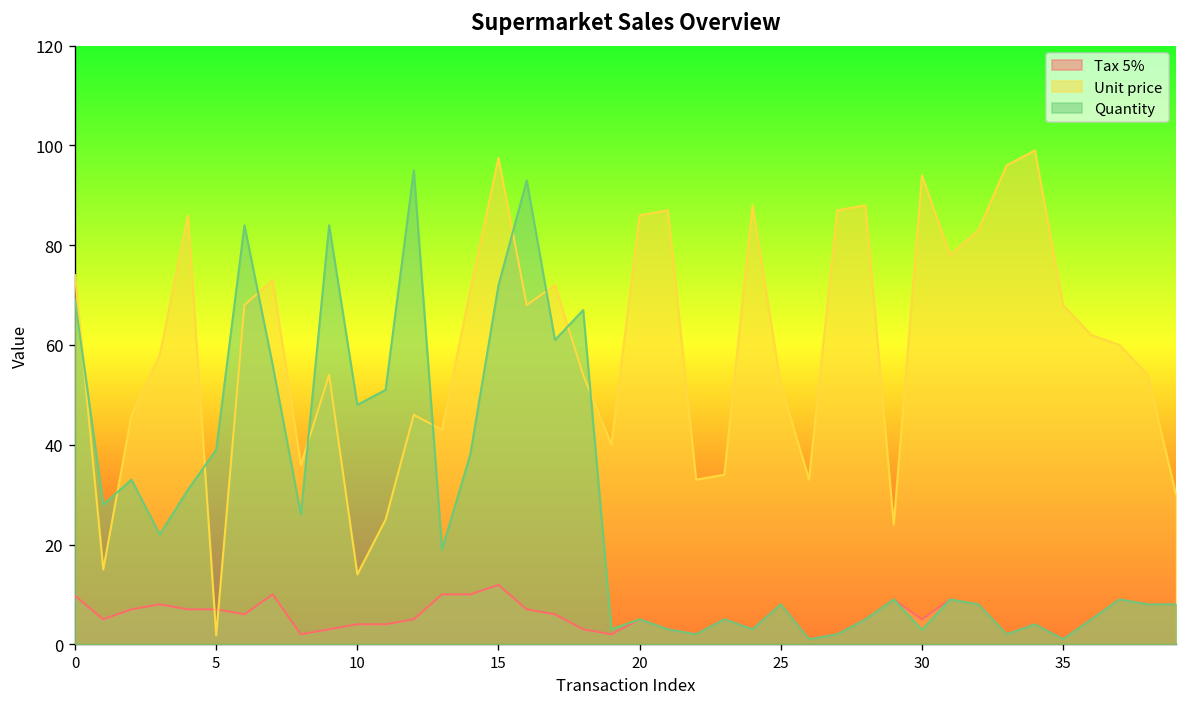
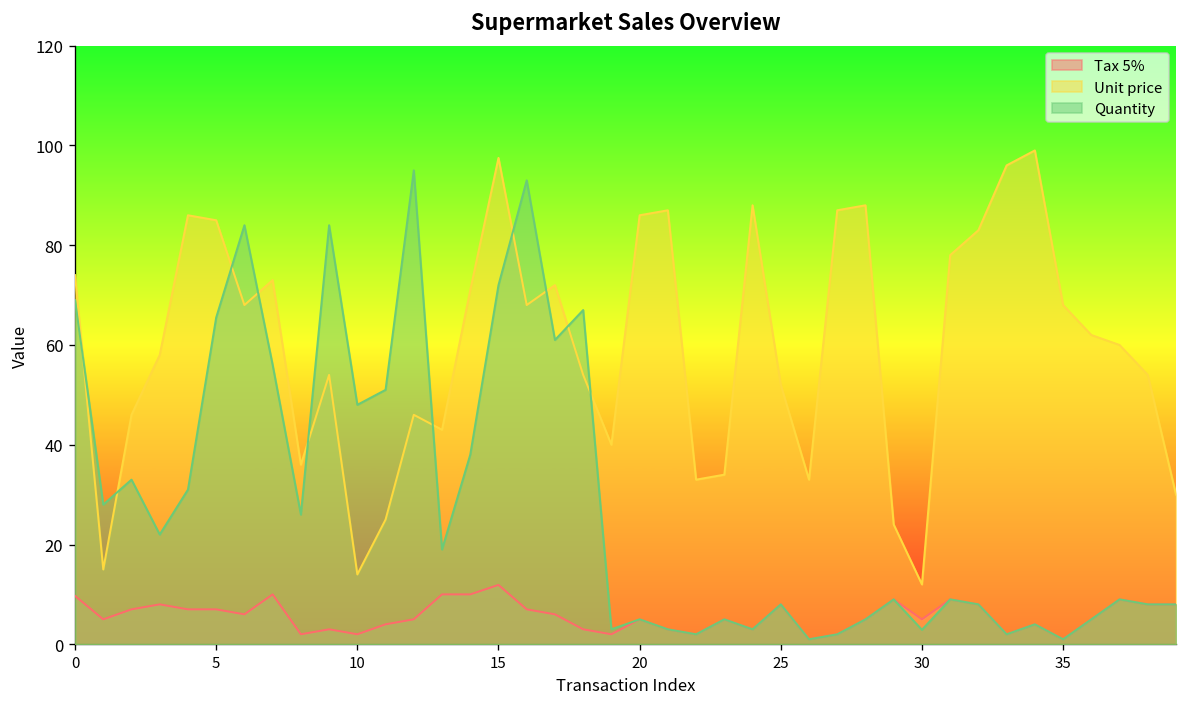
  {
    "Tax 5%": {
      "0": 10,
      "5": 7,
-     "10": 4,
+     "10": 2,
      "15": 12,
      "30": 5
    },
    "Unit price": {
      "0": 74,
-     "5": 2,
+     "5": 85,
      "10": 14,
      "15": 98,
      "20": 86,
      "25": 52,
-     "30": 94,
+     "30": 12,
      "35": 68
    },
    "Quantity": {
      "0": 69,
-     "5": 39,
+     "5": 66,
      "10": 48,
      "15": 72,
      "30": 3
    }
  }
